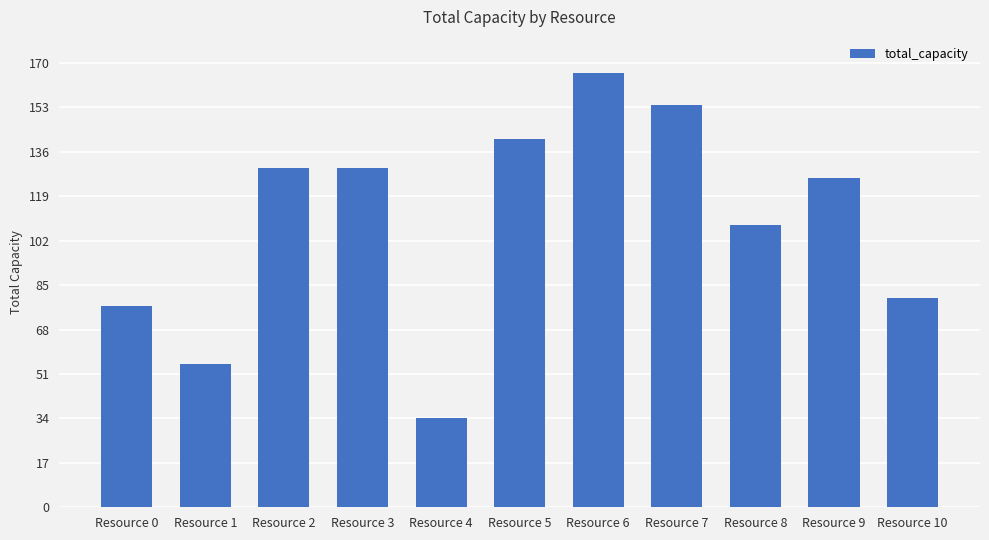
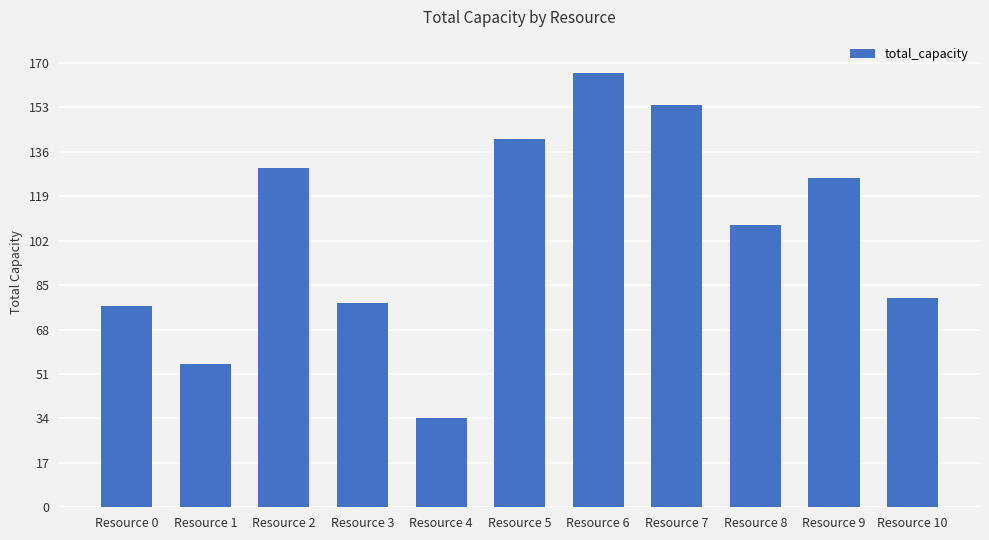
  {
    "Resource 0": 77,
    "Resource 1": 55,
    "Resource 2": 130,
-   "Resource 3": 130,
+   "Resource 3": 78,
    "Resource 4": 34,
    "Resource 5": 141,
    "Resource 6": 166,
    "Resource 7": 154,
    "Resource 8": 108,
    "Resource 9": 126,
    "Resource 10": 80
  }
